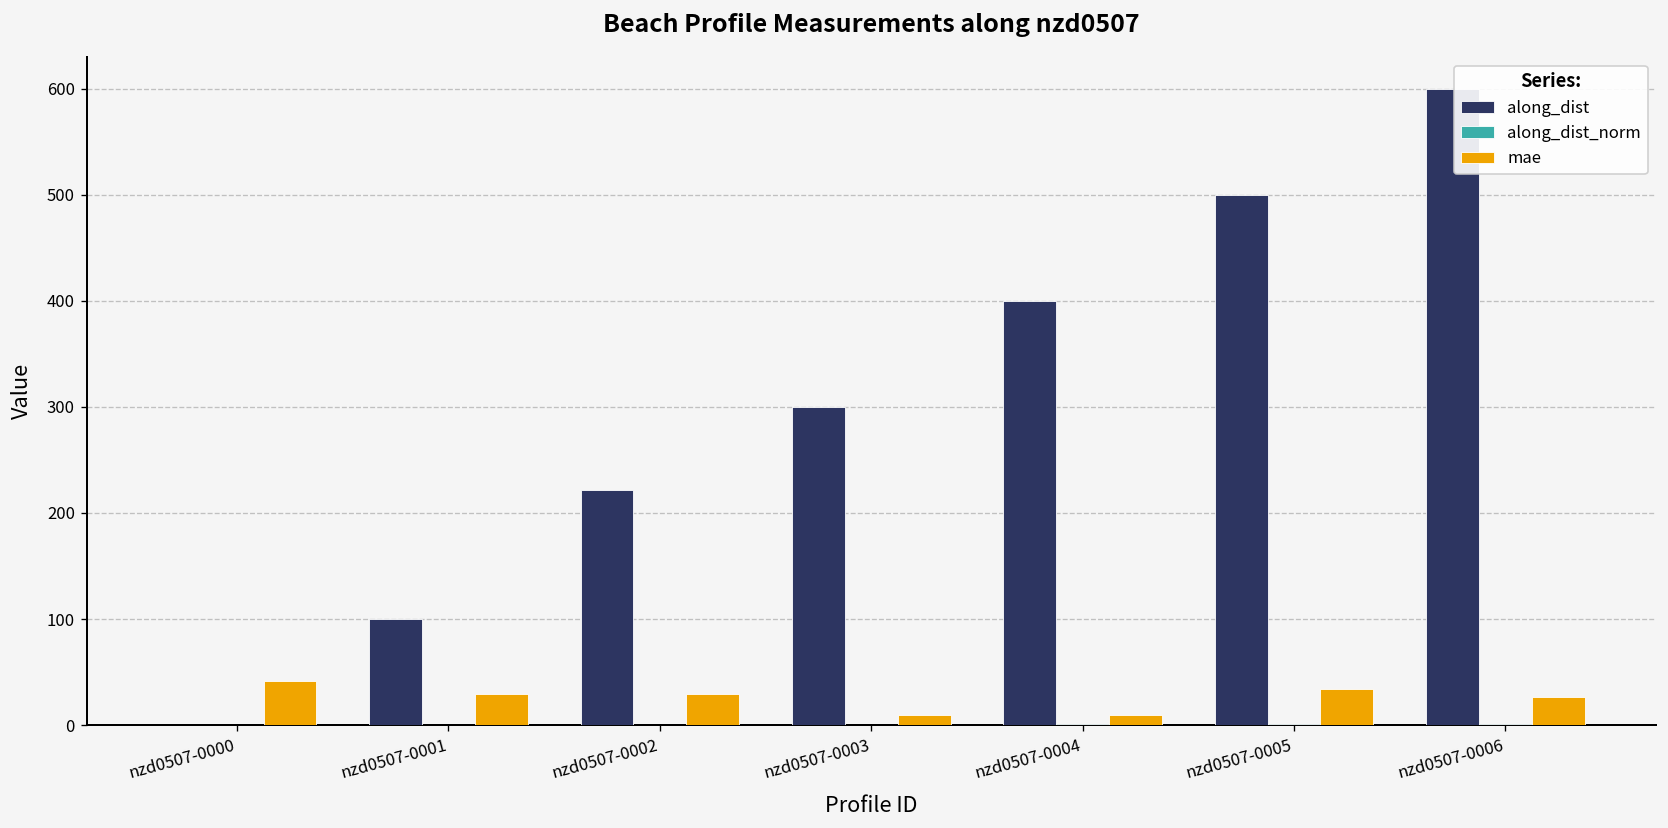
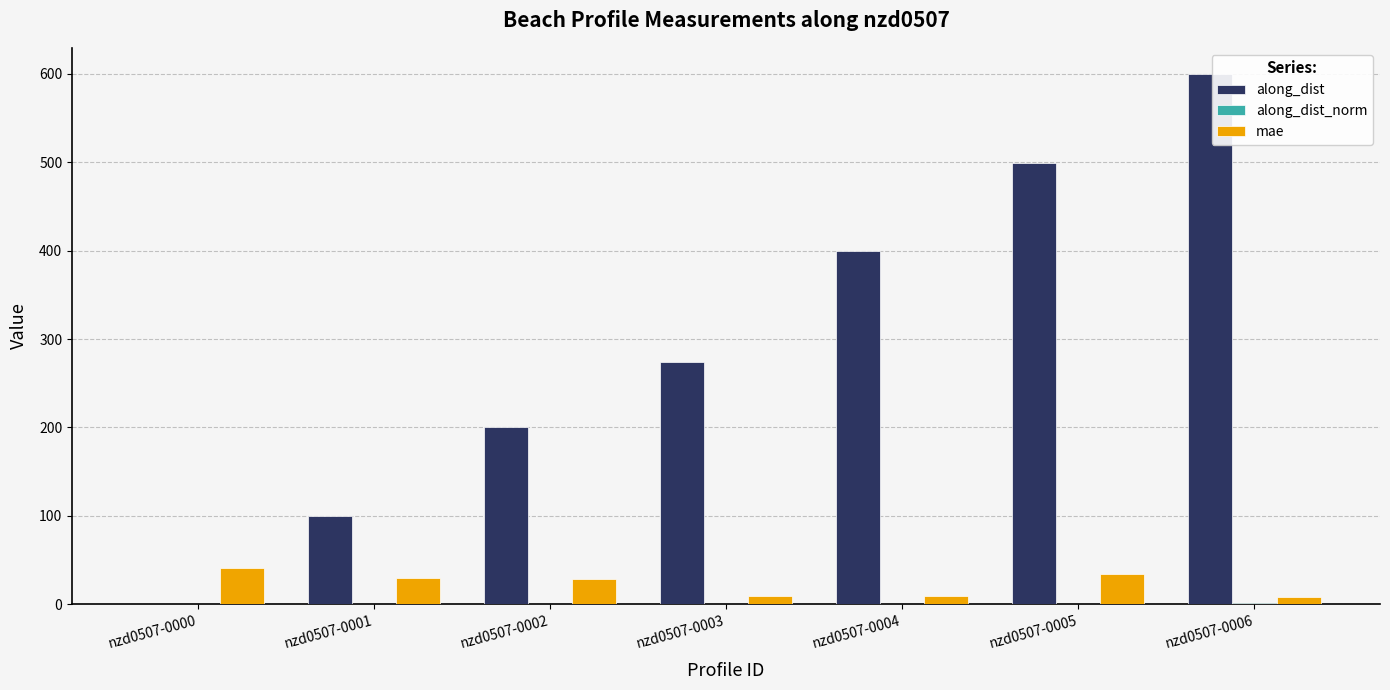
  {
    "along_dist": {
      "nzd0507-0000": 0,
      "nzd0507-0001": 100,
-     "nzd0507-0002": 220,
-     "nzd0507-0003": 300,
+     "nzd0507-0002": 200,
+     "nzd0507-0003": 270,
      "nzd0507-0004": 400,
      "nzd0507-0005": 500,
      "nzd0507-0006": 600
    },
    "along_dist_norm": {
      "nzd0507-0000": 0
    },
    "mae": {
      "nzd0507-0000": 40,
      "nzd0507-0001": 30,
      "nzd0507-0002": 30,
      "nzd0507-0003": 10,
      "nzd0507-0004": 10,
      "nzd0507-0005": 30,
-     "nzd0507-0006": 30
+     "nzd0507-0006": 10
    }
  }
